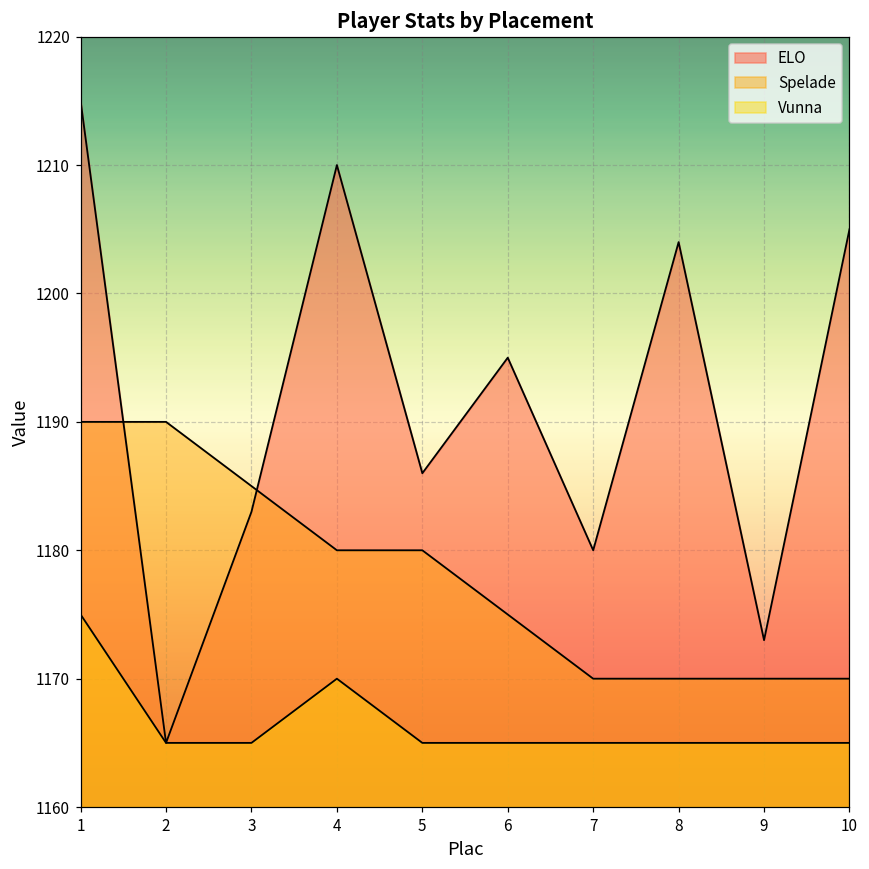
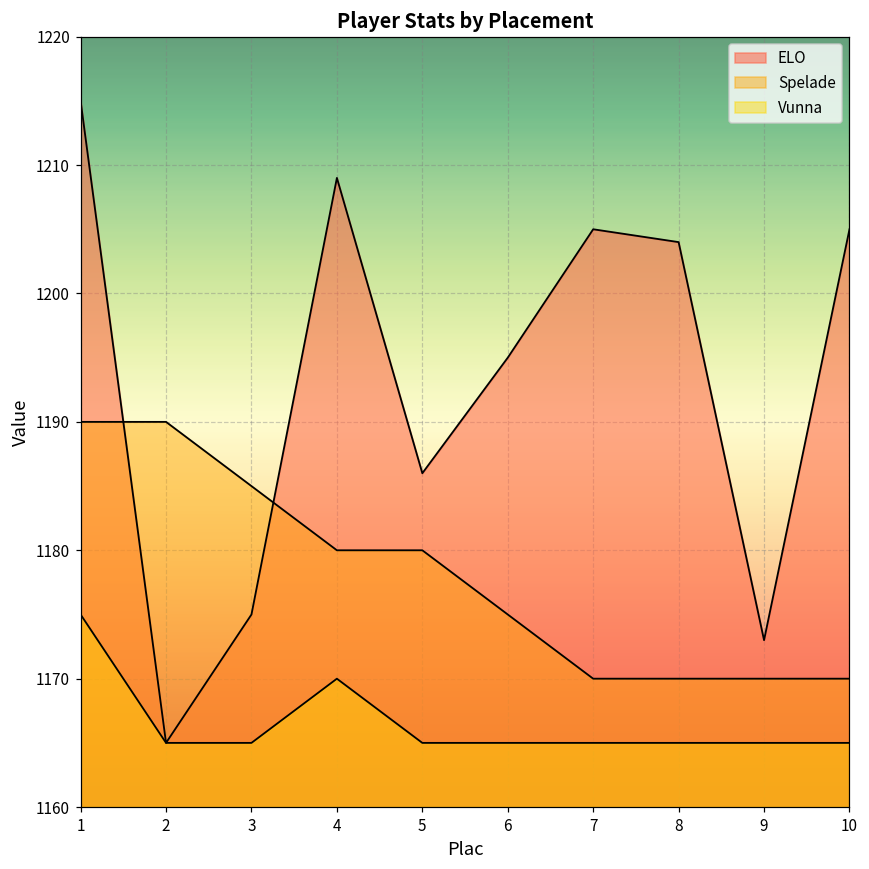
  {
    "ELO": {
      "1": 1215,
-     "3": 1183,
-     "4": 1210,
+     "3": 1175,
+     "4": 1209,
      "5": 1186,
      "6": 1195,
-     "7": 1180,
+     "7": 1205,
      "8": 1204,
      "9": 1173,
      "10": 1205
    }
  }
